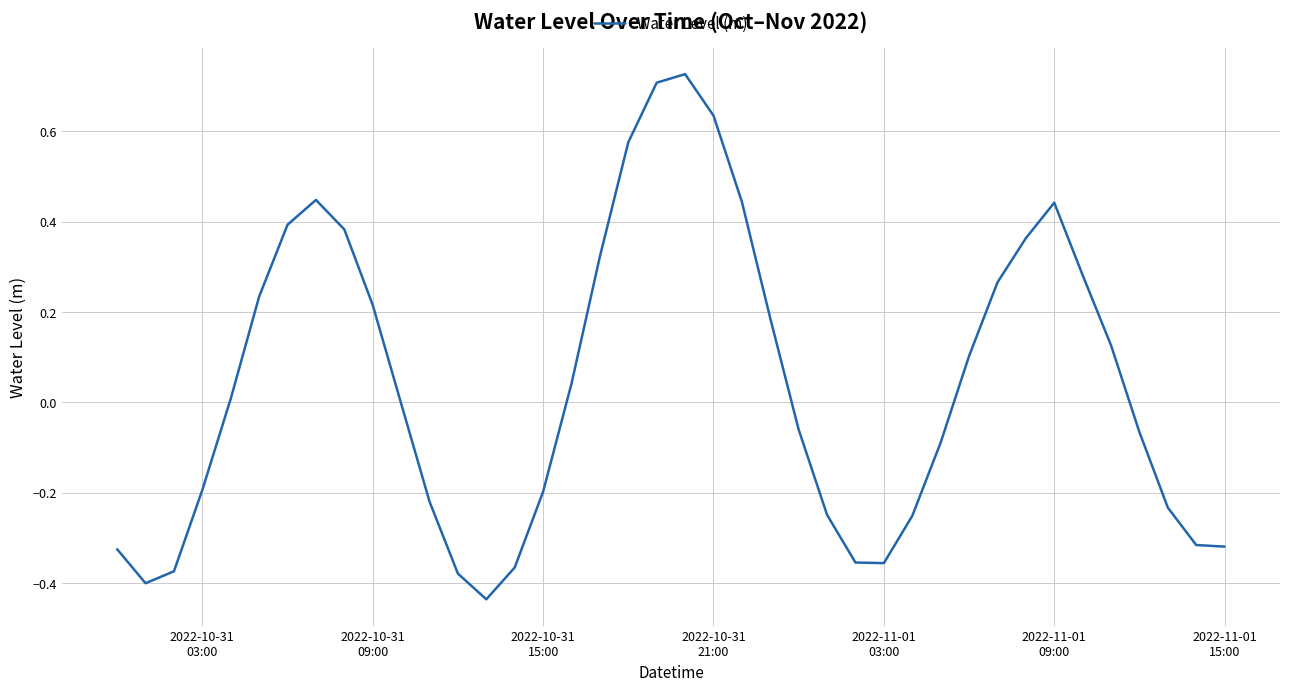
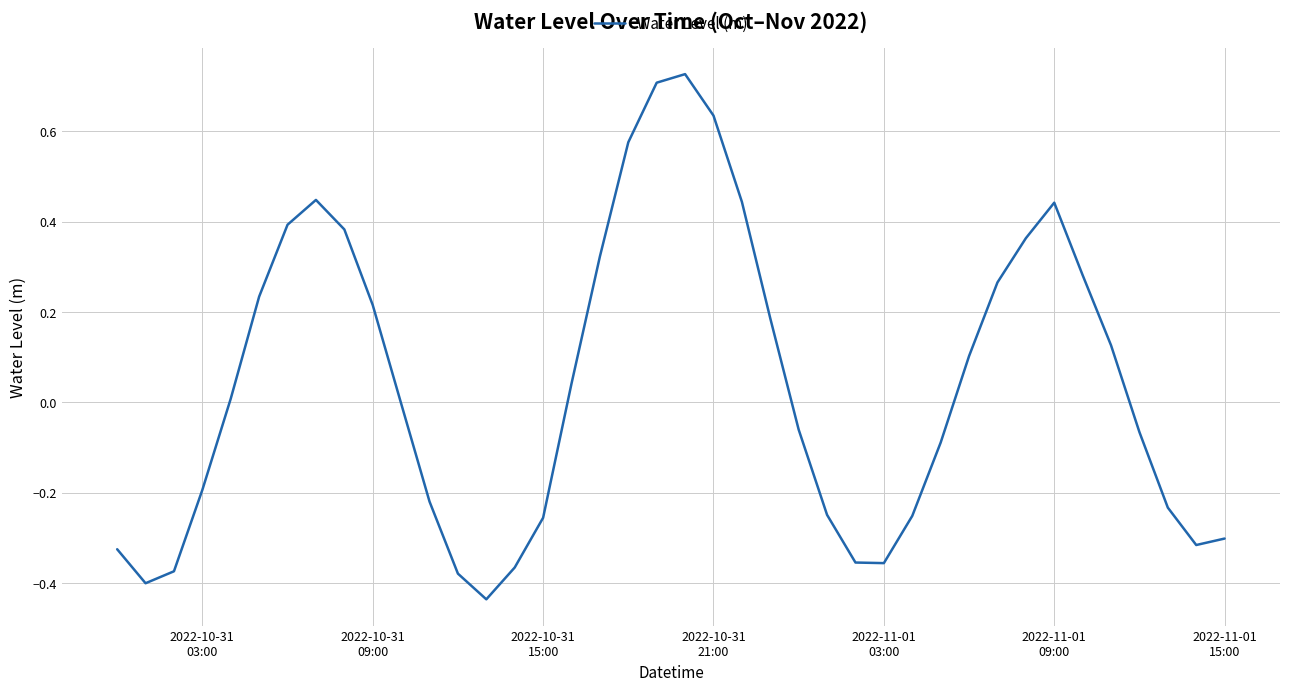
  {
    "2022-10-31 03:00": -0.19,
    "2022-10-31 09:00": 0.22,
-   "2022-10-31 15:00": -0.20,
+   "2022-10-31 15:00": -0.26,
    "2022-10-31 21:00": 0.63,
    "2022-11-01 03:00": -0.36,
    "2022-11-01 09:00": 0.44,
-   "2022-11-01 15:00": -0.32
+   "2022-11-01 15:00": -0.30
  }
